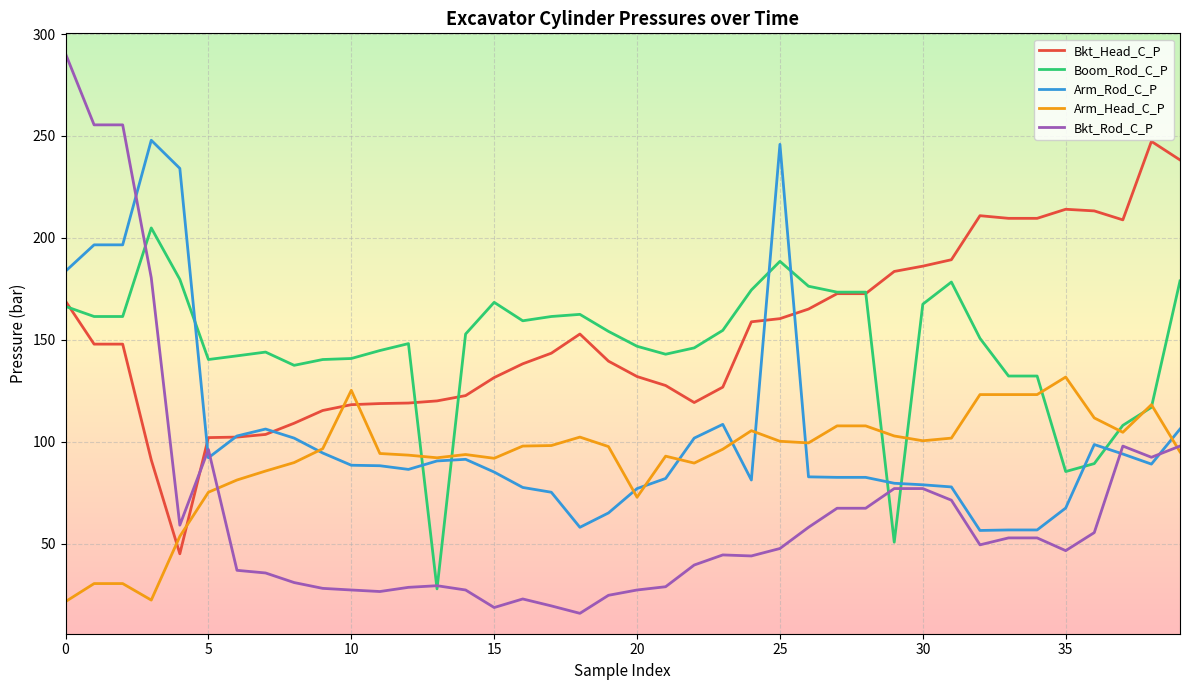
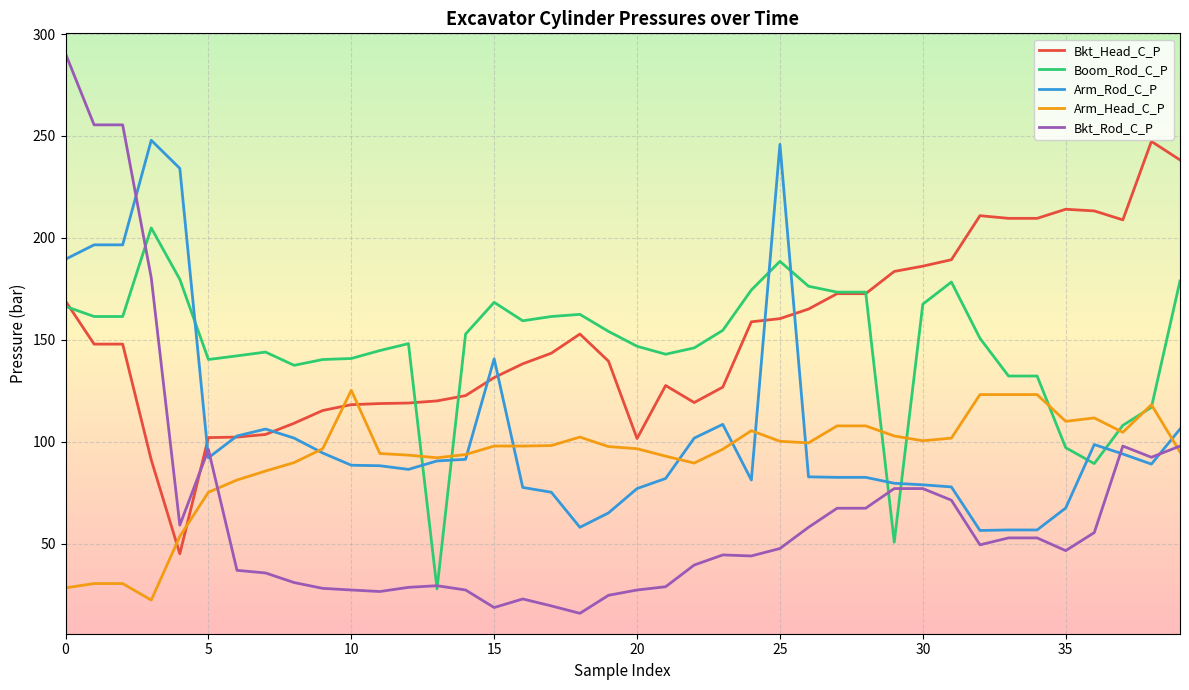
  {
    "Bkt_Head_C_P": {
      "0": 169,
      "5": 102,
      "10": 118,
      "15": 132,
-     "20": 132,
+     "20": 102,
      "25": 160,
      "30": 186,
      "35": 214
    },
    "Boom_Rod_C_P": {
      "0": 166,
      "5": 140,
      "10": 141,
      "15": 168,
      "20": 147,
      "25": 189,
      "30": 168,
-     "35": 85
+     "35": 97
    },
    "Arm_Rod_C_P": {
-     "0": 184,
+     "0": 190,
      "5": 92,
      "10": 89,
-     "15": 85,
+     "15": 141,
      "20": 77,
      "25": 246,
      "30": 79,
      "35": 68
    },
    "Arm_Head_C_P": {
-     "0": 22,
+     "0": 28,
      "5": 75,
      "10": 125,
-     "15": 92,
-     "20": 73,
+     "15": 98,
+     "20": 97,
      "25": 100,
      "30": 101,
-     "35": 132
+     "35": 110
    },
    "Bkt_Rod_C_P": {
      "0": 290,
      "5": 96,
      "10": 27,
      "15": 19,
      "20": 27,
      "25": 48,
      "30": 77,
      "35": 47
    }
  }
